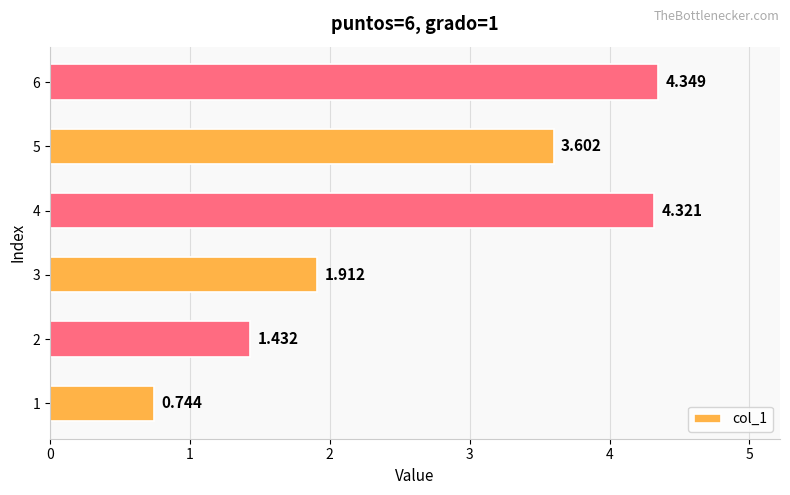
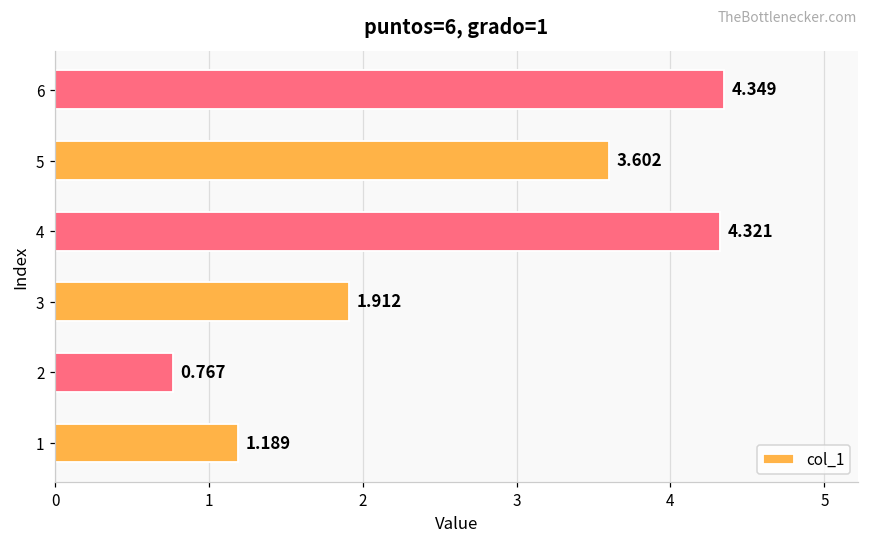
  {
    "6": 4.349,
    "5": 3.602,
    "4": 4.321,
    "3": 1.912,
-   "2": 1.432,
-   "1": 0.744
+   "2": 0.767,
+   "1": 1.189
  }
